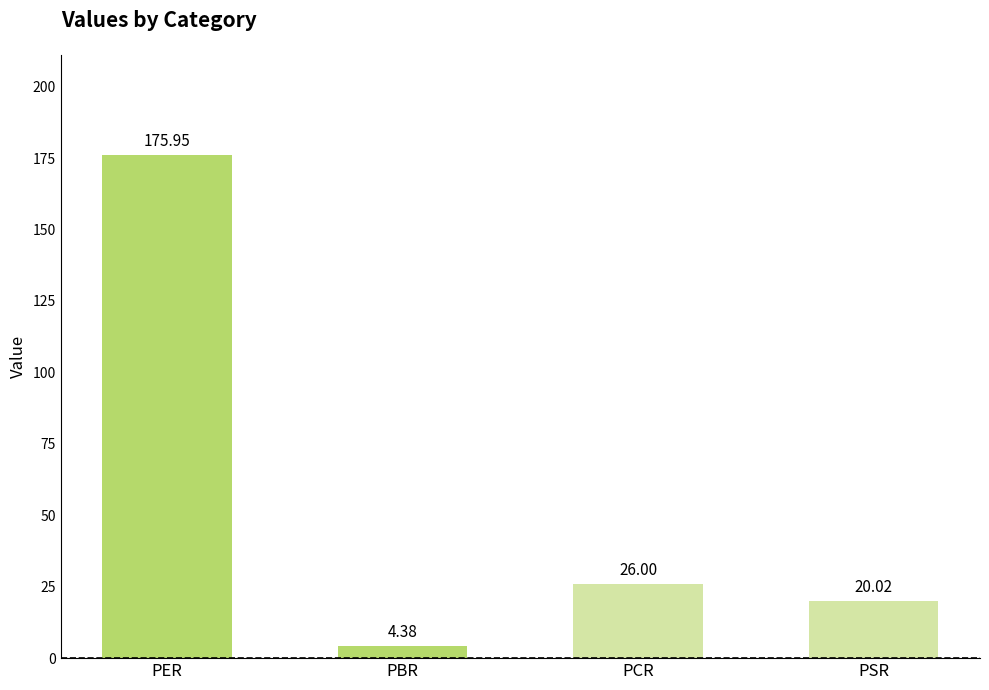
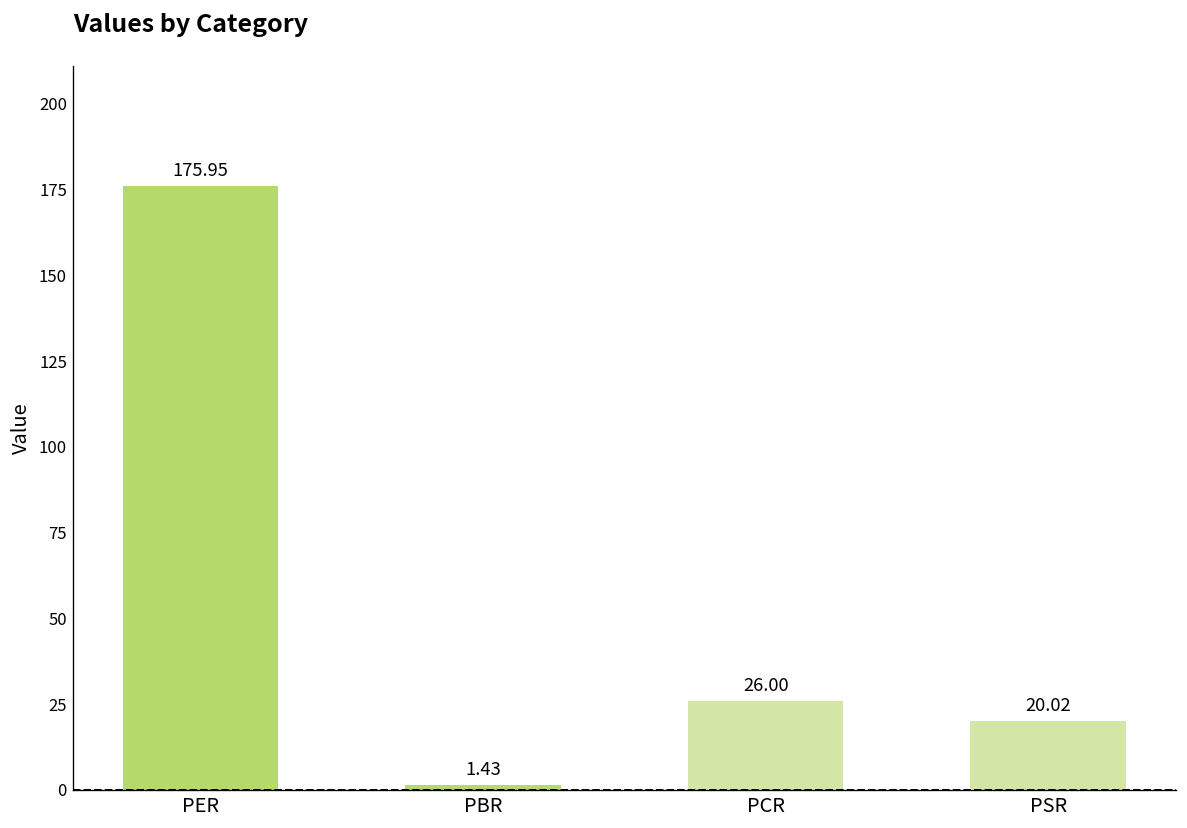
  {
    "PER": 175.95,
-   "PBR": 4.38,
+   "PBR": 1.43,
    "PCR": 26.00,
    "PSR": 20.02
  }
